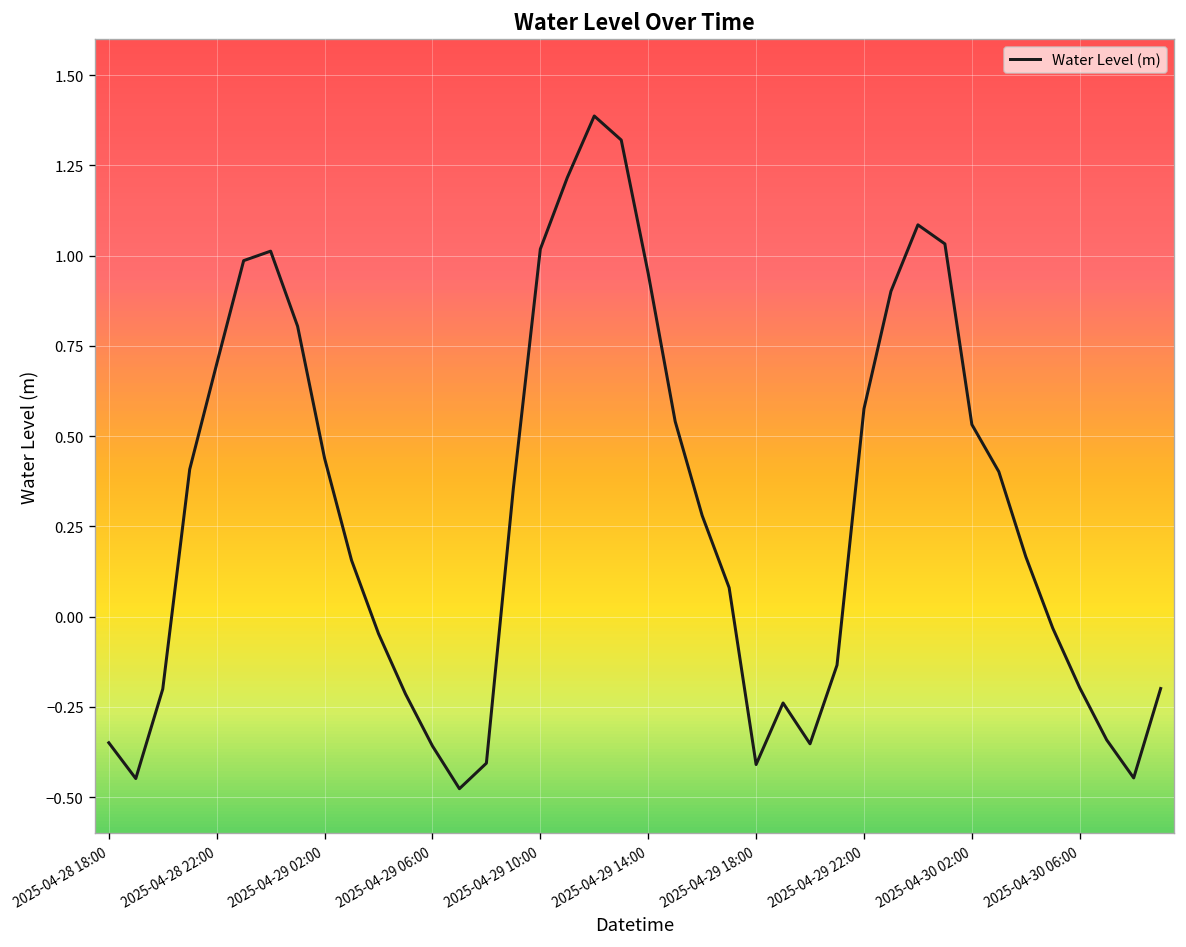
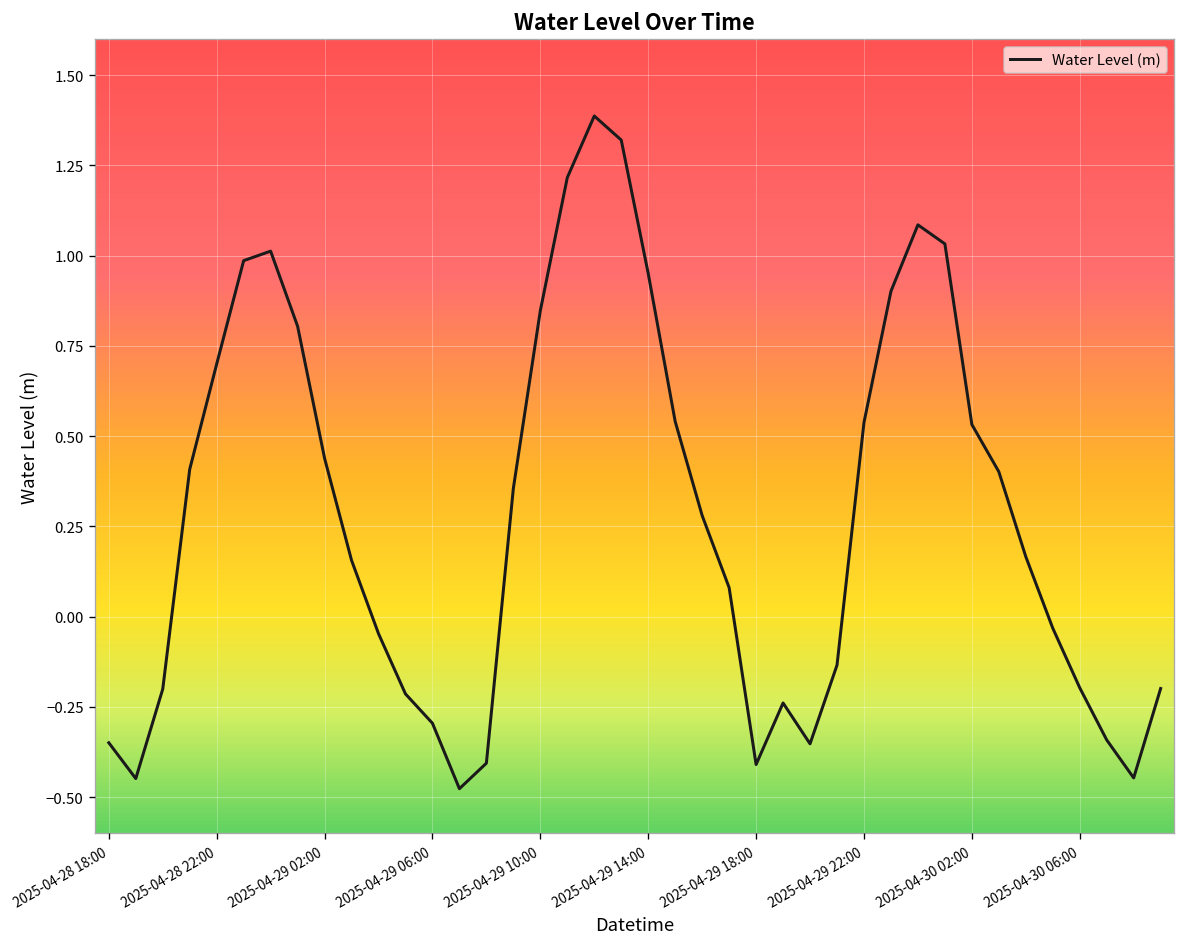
  {
    "2025-04-28 18:00": -0.35,
    "2025-04-28 22:00": 0.70,
    "2025-04-29 02:00": 0.44,
-   "2025-04-29 06:00": -0.36,
-   "2025-04-29 10:00": 1.02,
+   "2025-04-29 06:00": -0.30,
+   "2025-04-29 10:00": 0.85,
    "2025-04-29 14:00": 0.95,
    "2025-04-29 18:00": -0.41,
-   "2025-04-29 22:00": 0.58,
+   "2025-04-29 22:00": 0.54,
    "2025-04-30 02:00": 0.53,
    "2025-04-30 06:00": -0.20
  }
